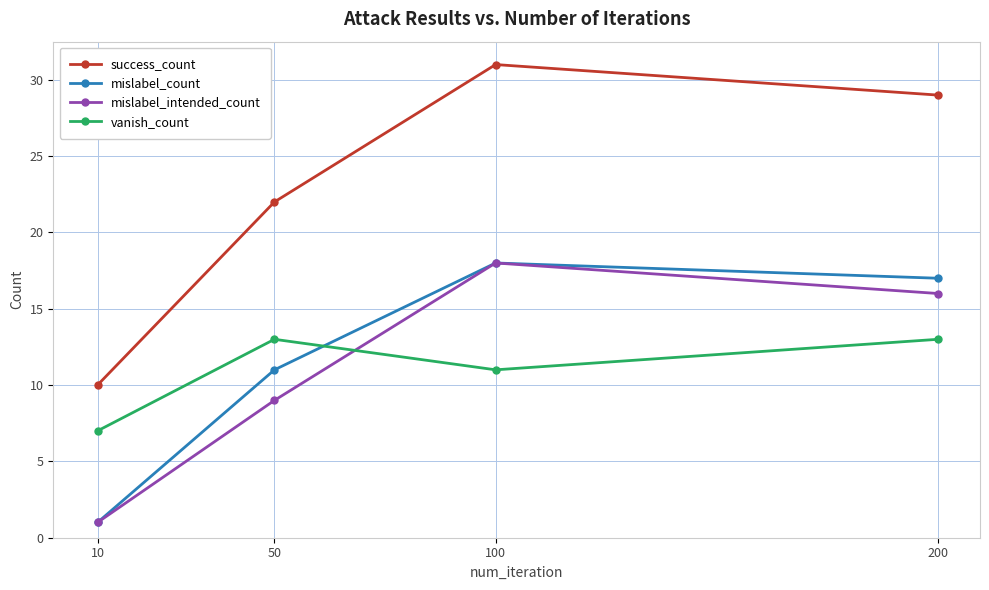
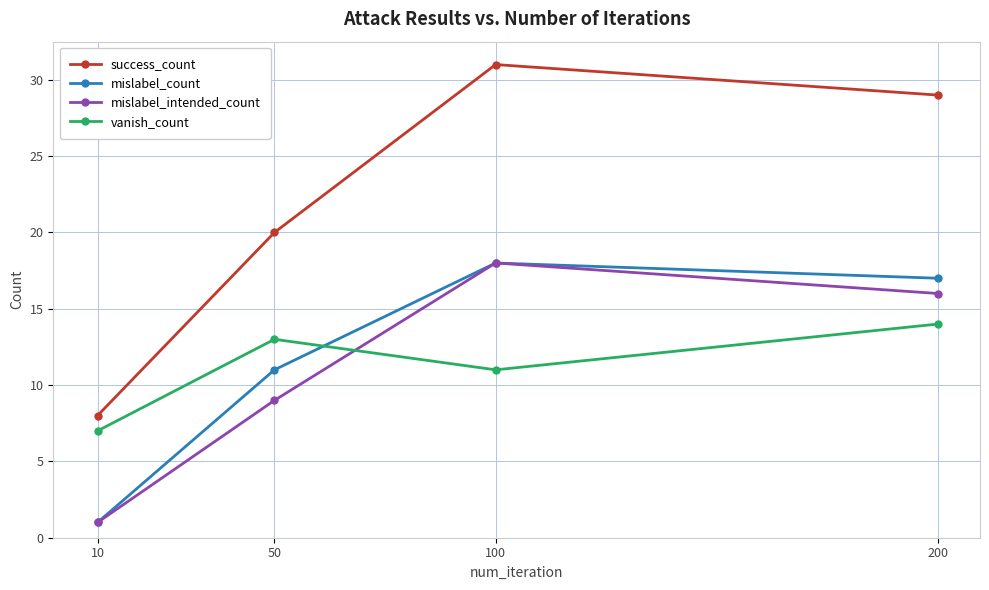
  {
    "success_count": {
-     "10": 10,
-     "50": 22,
+     "10": 8,
+     "50": 20,
      "100": 31,
      "200": 29
    },
    "mislabel_count": {
      "50": 11,
      "200": 17
    },
    "mislabel_intended_count": {
      "50": 9,
      "200": 16
    },
    "vanish_count": {
      "10": 7,
      "50": 13,
      "100": 11,
-     "200": 13
+     "200": 14
    }
  }
